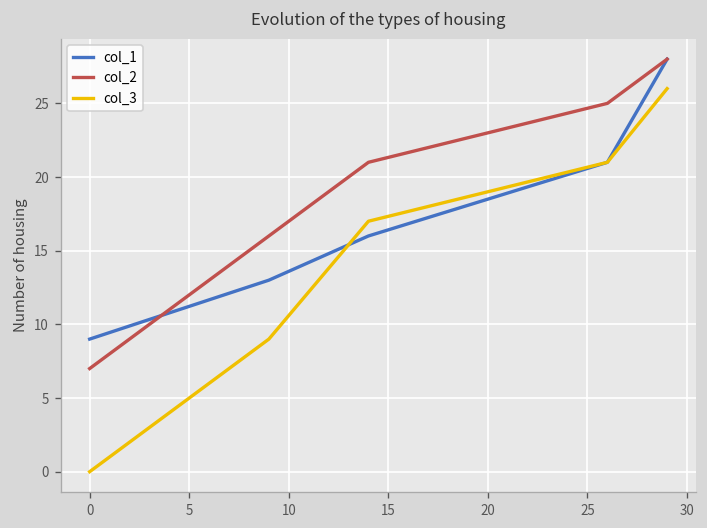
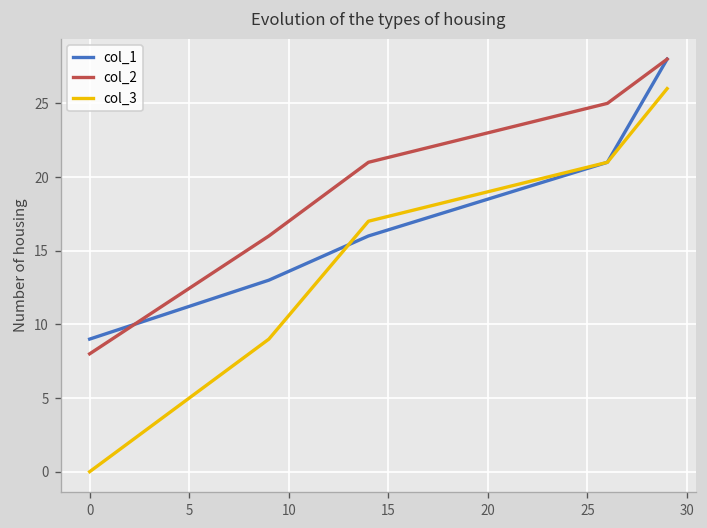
  {
    "col_1": {
      "0": 9
    },
    "col_2": {
-     "0": 7
+     "0": 8
    },
    "col_3": {
      "0": 0
    }
  }
